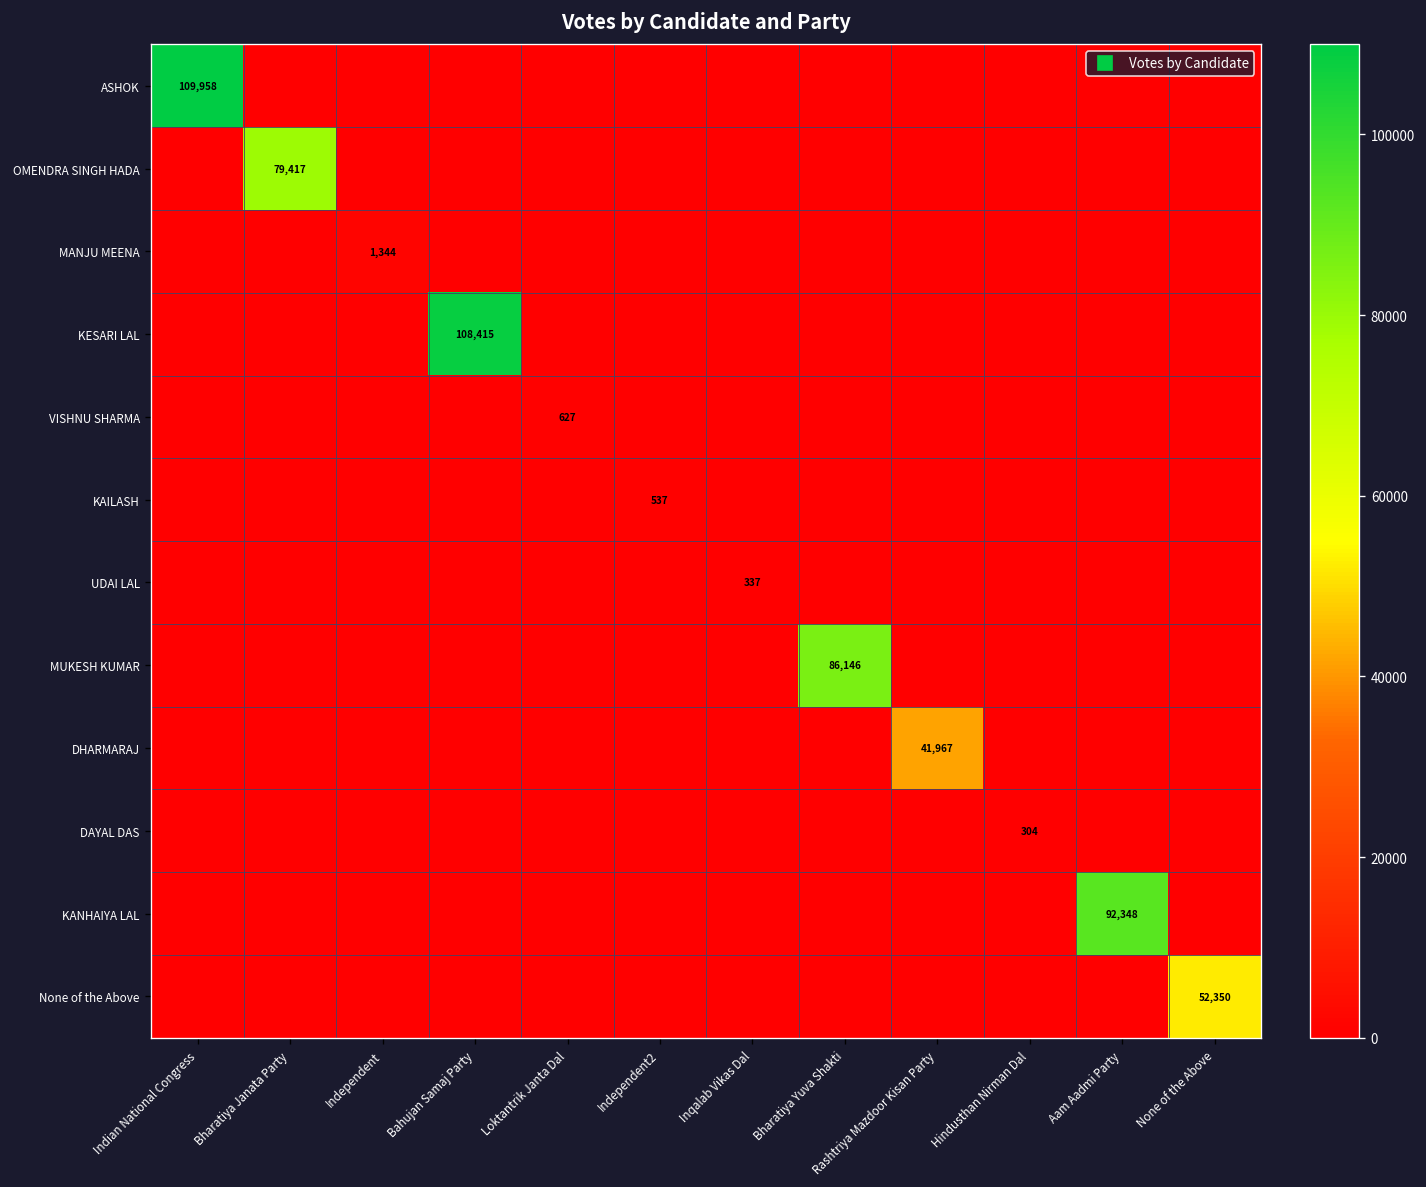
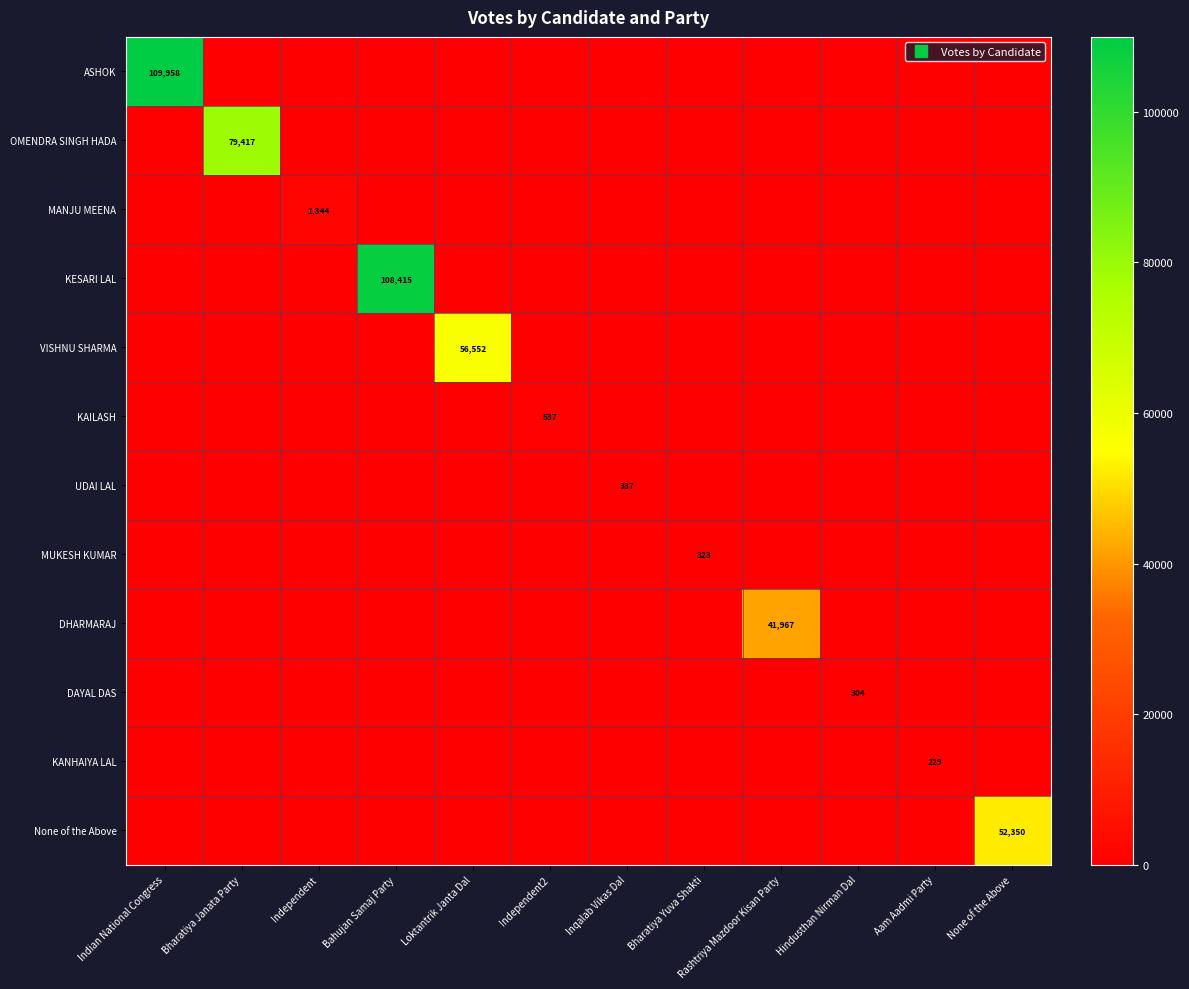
  {
    "ASHOK": {
      "Indian National Congress": "109,958"
    },
    "OMENDRA SINGH HADA": {
      "Bharatiya Janata Party": "79,417"
    },
    "MANJU MEENA": {
      "Independent": "1,344"
    },
    "KESARI LAL": {
      "Bahujan Samaj Party": "108,415"
    },
    "VISHNU SHARMA": {
-     "Loktantrik Janta Dal": "627"
+     "Loktantrik Janta Dal": "56,552"
    },
    "KAILASH": {
      "Independent2": "537"
    },
    "UDAI LAL": {
      "Inqalab Vikas Dal": "337"
    },
    "MUKESH KUMAR": {
-     "Bharatiya Yuva Shakti": "86,146"
+     "Bharatiya Yuva Shakti": "323"
    },
    "DHARMARAJ": {
      "Rashtriya Mazdoor Kisan Party": "41,967"
    },
    "DAYAL DAS": {
      "Hindusthan Nirman Dal": "304"
    },
    "KANHAIYA LAL": {
-     "Aam Aadmi Party": "92,348"
+     "Aam Aadmi Party": "229"
    },
    "None of the Above": {
      "None of the Above": "52,350"
    }
  }
